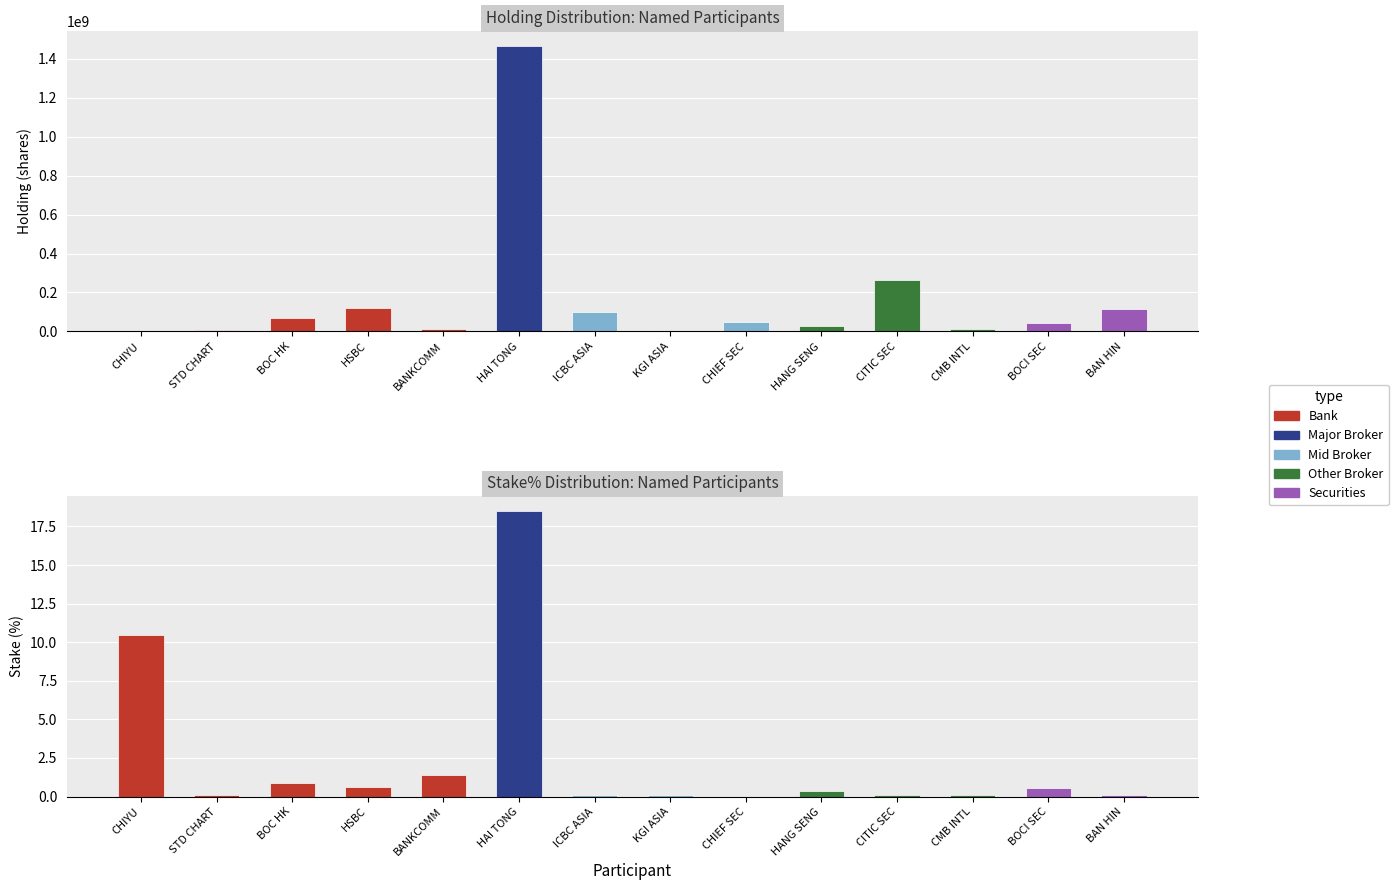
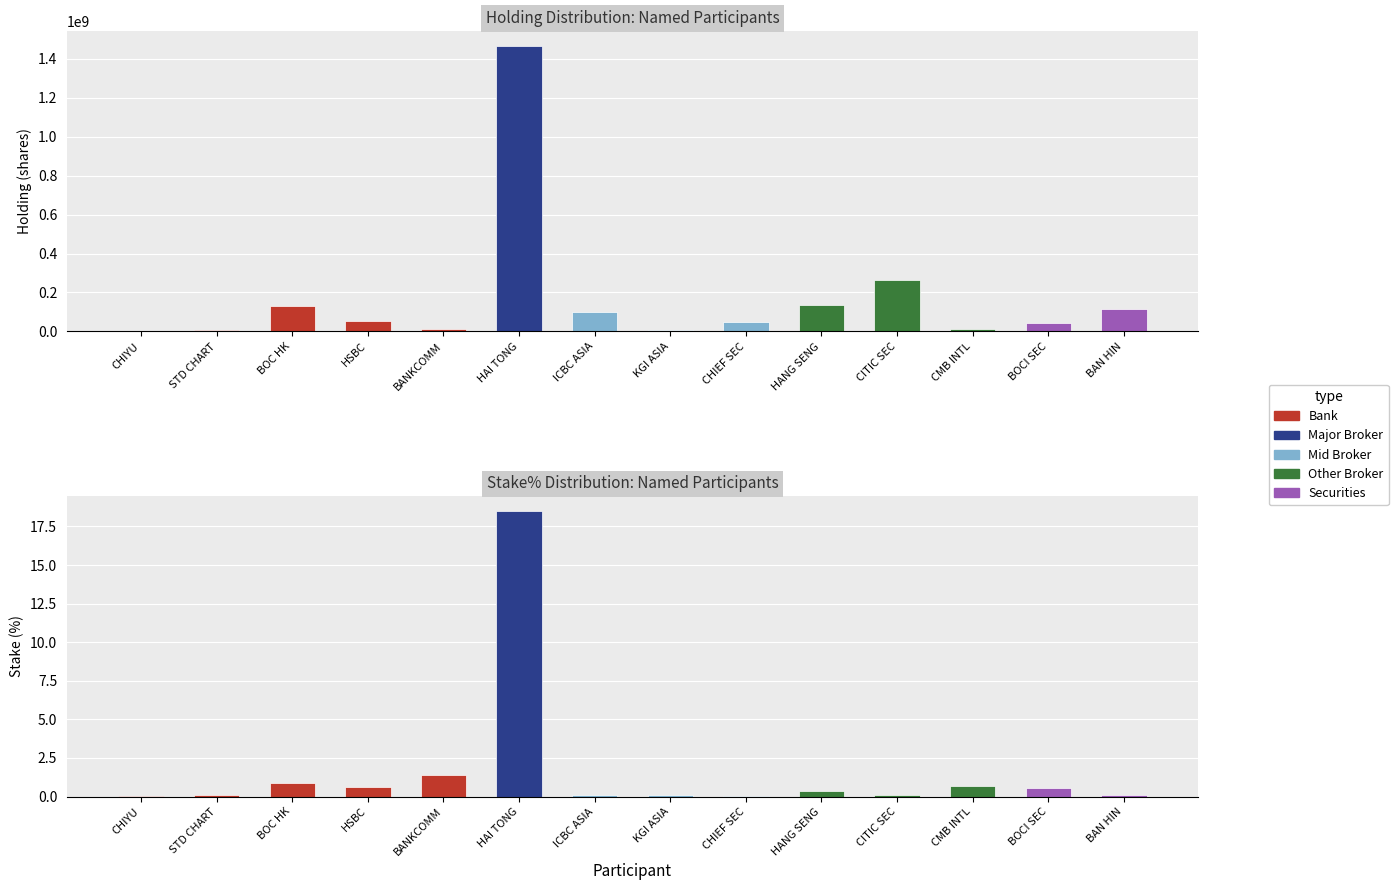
  {
    "Holding Distribution: Named Participants": {
-     "BOC HK": 70000000,
-     "HSBC": 120000000,
+     "BOC HK": 130000000,
+     "HSBC": 50000000,
      "HAI TONG": 1470000000,
      "ICBC ASIA": 100000000,
      "CHIEF SEC": 50000000,
-     "HANG SENG": 30000000,
+     "HANG SENG": 130000000,
      "CITIC SEC": 260000000,
      "BOCI SEC": 50000000,
      "BAN HIN": 120000000
    },
    "Stake% Distribution: Named Participants": {
-     "CHIYU": 10.5,
+     "CHIYU": 0.0,
      "BOC HK": 0.9,
      "HSBC": 0.7,
      "BANKCOMM": 1.4,
      "HAI TONG": 18.5,
      "HANG SENG": 0.4,
-     "CMB INTL": 0.1,
+     "CMB INTL": 0.7,
      "BOCI SEC": 0.6
    }
  }
